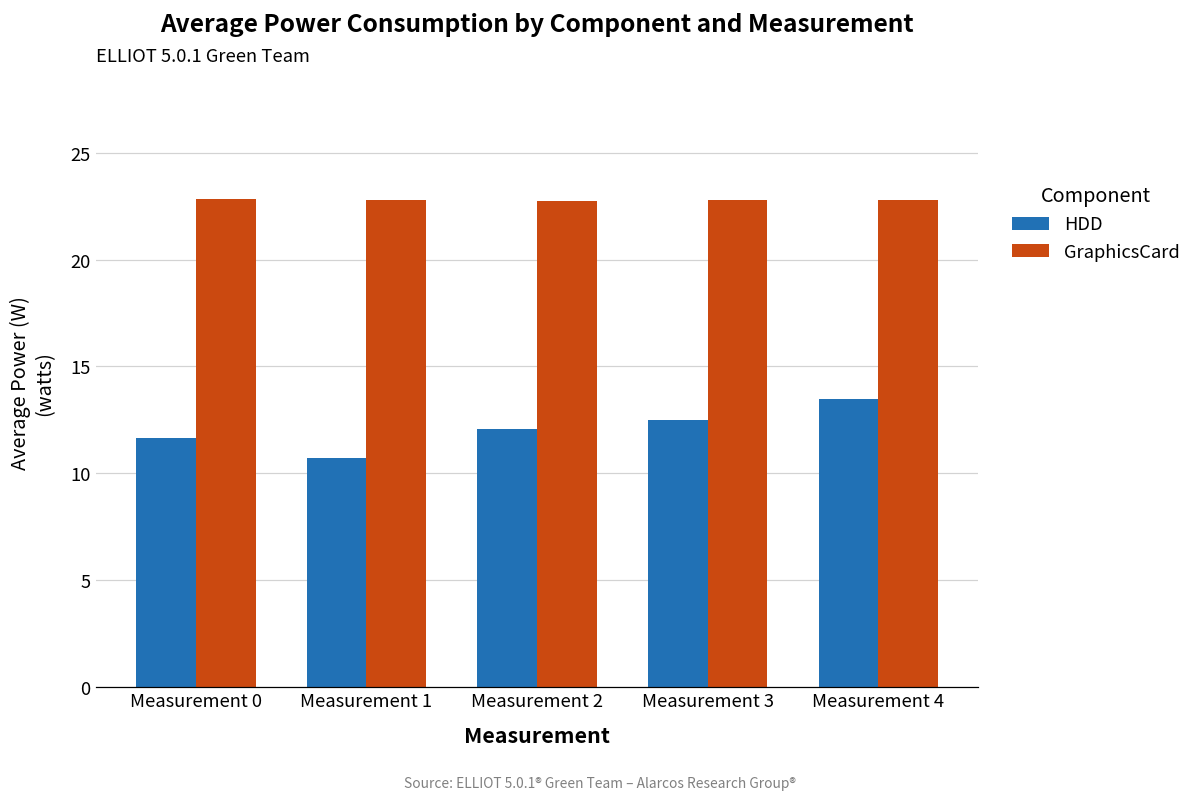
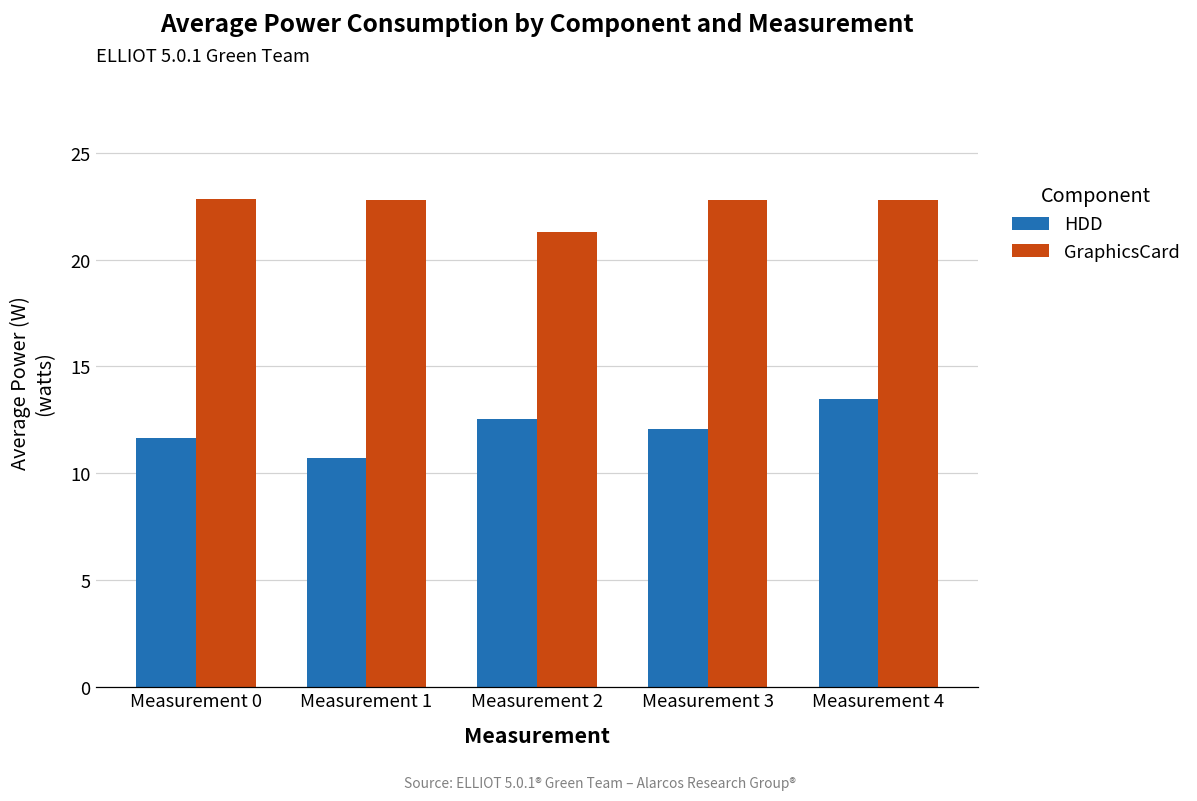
  {
    "HDD": {
      "Measurement 0": 11.6,
      "Measurement 1": 10.7,
-     "Measurement 2": 12.1,
-     "Measurement 3": 12.5,
+     "Measurement 2": 12.6,
+     "Measurement 3": 12.1,
      "Measurement 4": 13.5
    },
    "GraphicsCard": {
      "Measurement 0": 22.8,
      "Measurement 1": 22.8,
-     "Measurement 2": 22.8,
+     "Measurement 2": 21.3,
      "Measurement 3": 22.8,
      "Measurement 4": 22.8
    }
  }
